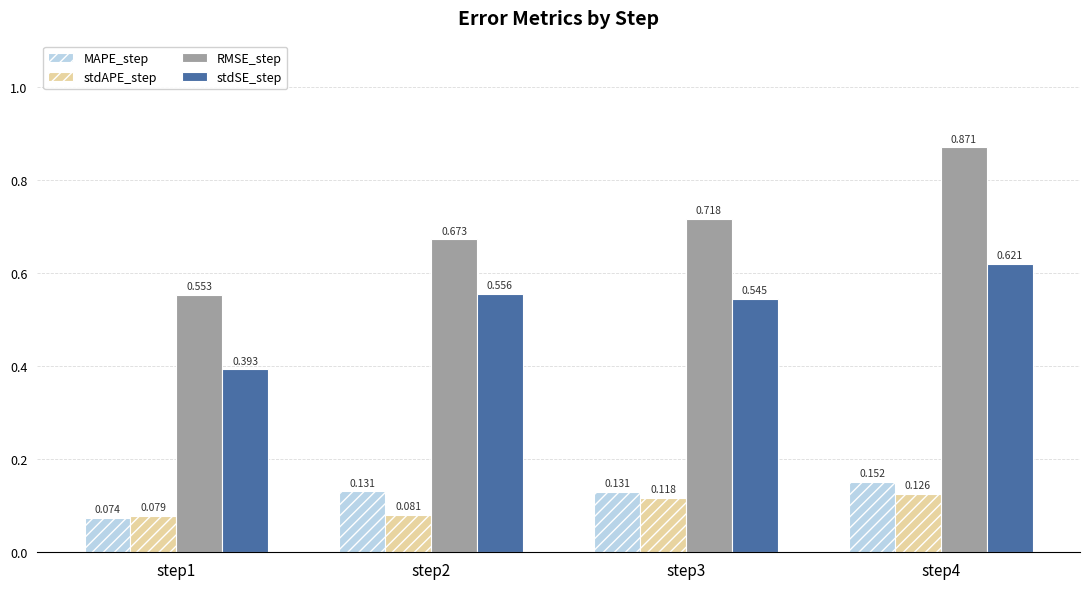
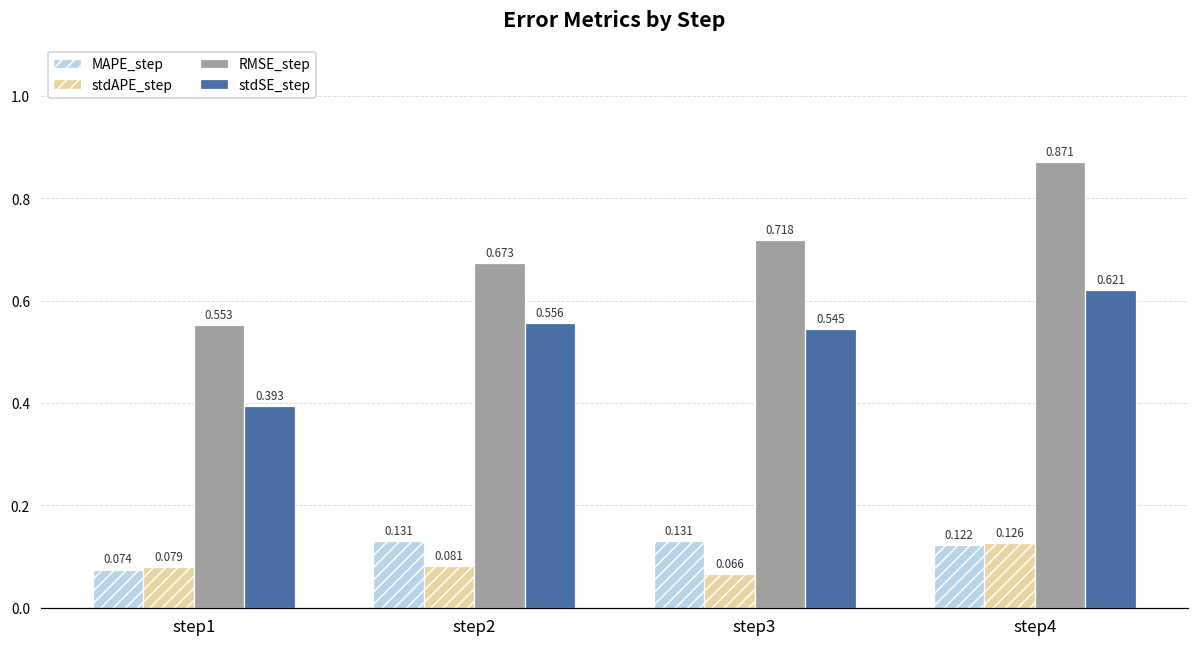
  {
    "MAPE_step": {
      "step1": 0.074,
      "step2": 0.131,
      "step3": 0.131,
-     "step4": 0.152
+     "step4": 0.122
    },
    "stdAPE_step": {
      "step1": 0.079,
      "step2": 0.081,
-     "step3": 0.118,
+     "step3": 0.066,
      "step4": 0.126
    },
    "RMSE_step": {
      "step1": 0.553,
      "step2": 0.673,
      "step3": 0.718,
      "step4": 0.871
    },
    "stdSE_step": {
      "step1": 0.393,
      "step2": 0.556,
      "step3": 0.545,
      "step4": 0.621
    }
  }
